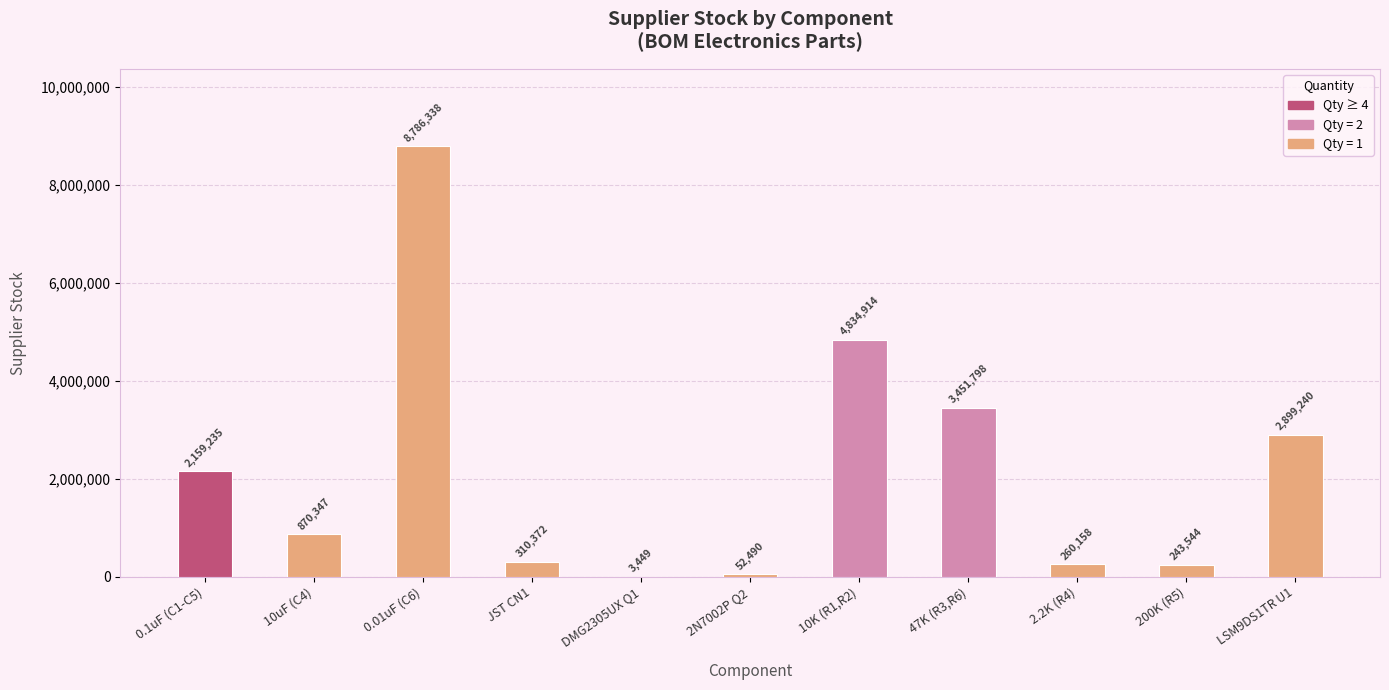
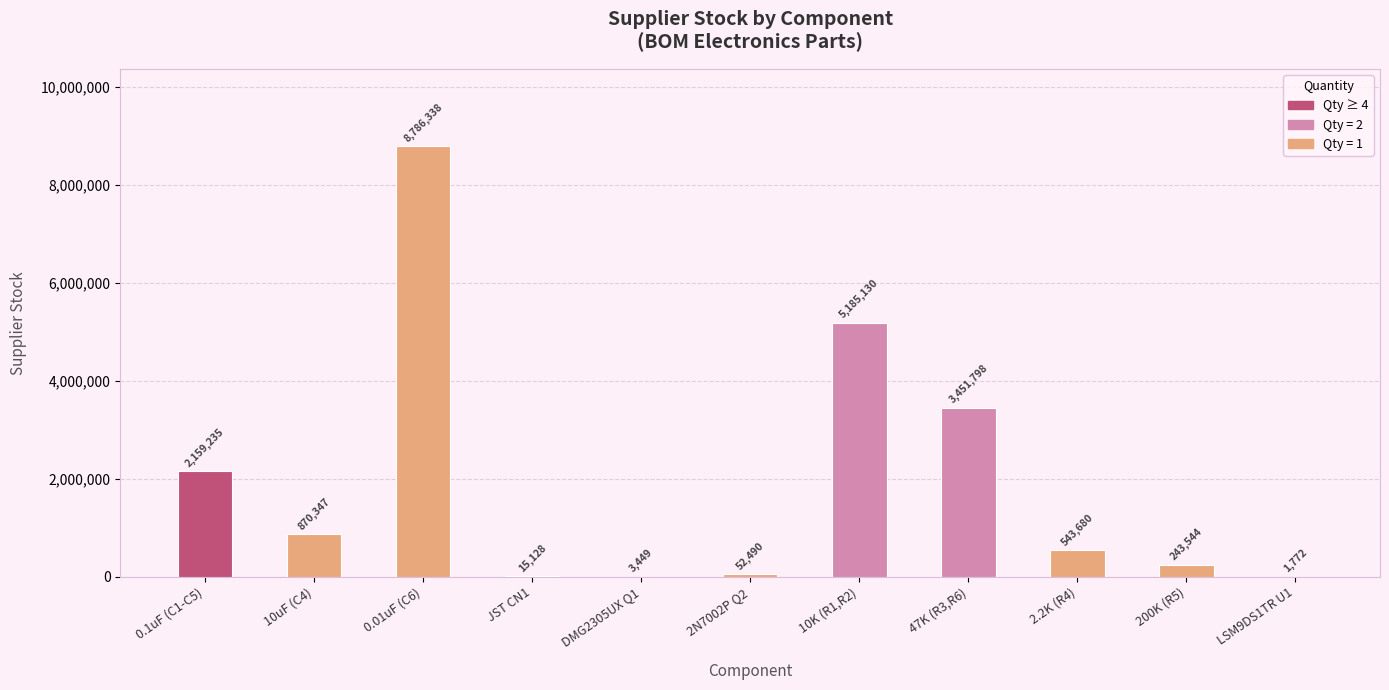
  {
    "0.1uF (C1-C5)": "2,159,235",
    "10uF (C4)": "870,347",
    "0.01uF (C6)": "8,786,338",
-   "JST CN1": "310,372",
+   "JST CN1": "15,128",
    "DMG2305UX Q1": "3,449",
    "2N7002P Q2": "52,490",
-   "10K (R1,R2)": "4,834,914",
+   "10K (R1,R2)": "5,185,130",
    "47K (R3,R6)": "3,451,798",
-   "2.2K (R4)": "260,158",
+   "2.2K (R4)": "543,680",
    "200K (R5)": "243,544",
-   "LSM9DS1TR U1": "2,899,240"
+   "LSM9DS1TR U1": "1,772"
  }
